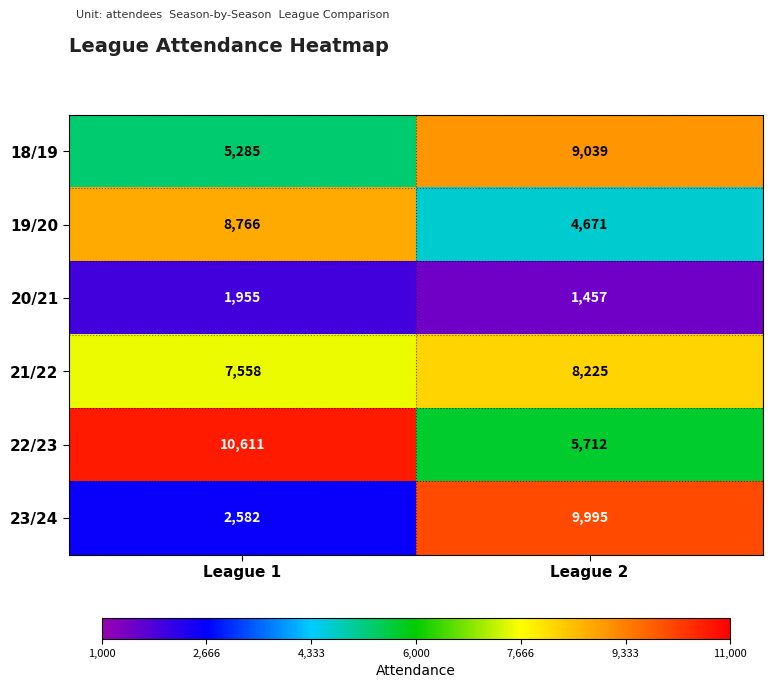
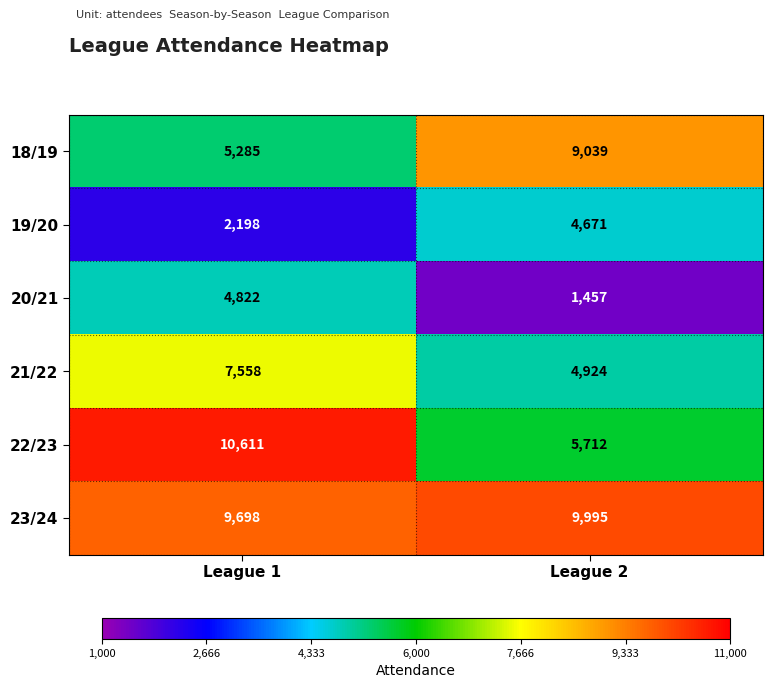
  {
    "18/19": {
      "League 1": "5,285",
      "League 2": "9,039"
    },
    "19/20": {
-     "League 1": "8,766",
+     "League 1": "2,198",
      "League 2": "4,671"
    },
    "20/21": {
-     "League 1": "1,955",
+     "League 1": "4,822",
      "League 2": "1,457"
    },
    "21/22": {
      "League 1": "7,558",
-     "League 2": "8,225"
+     "League 2": "4,924"
    },
    "22/23": {
      "League 1": "10,611",
      "League 2": "5,712"
    },
    "23/24": {
-     "League 1": "2,582",
+     "League 1": "9,698",
      "League 2": "9,995"
    }
  }
